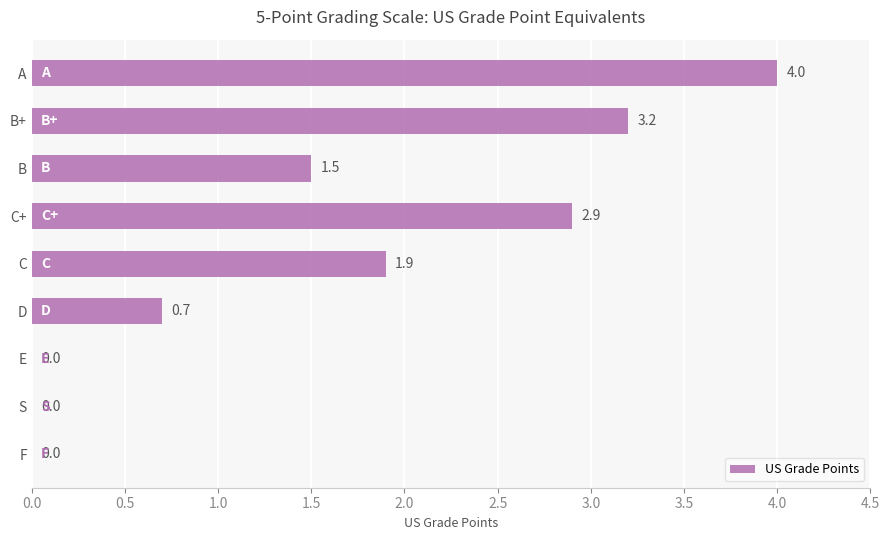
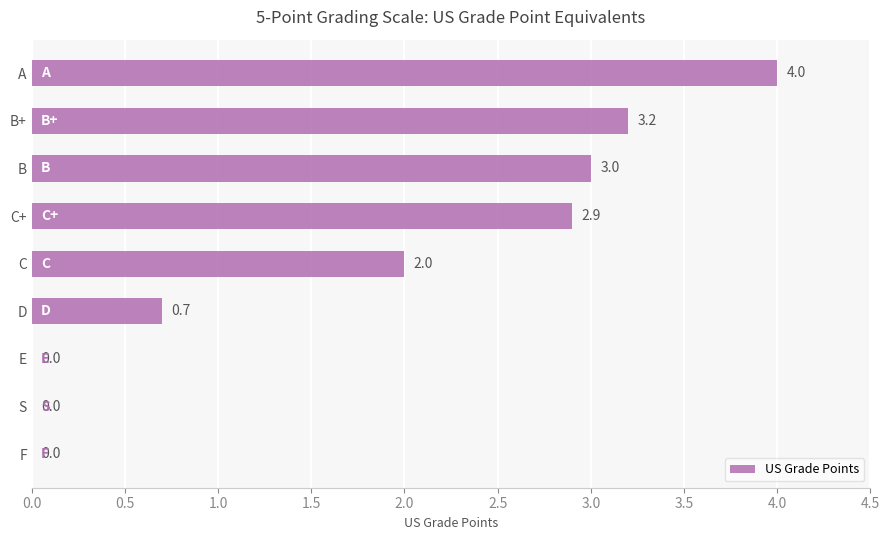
  {
    "A": 4.0,
    "B+": 3.2,
-   "B": 1.5,
+   "B": 3.0,
    "C+": 2.9,
-   "C": 1.9,
+   "C": 2.0,
    "D": 0.7
  }
